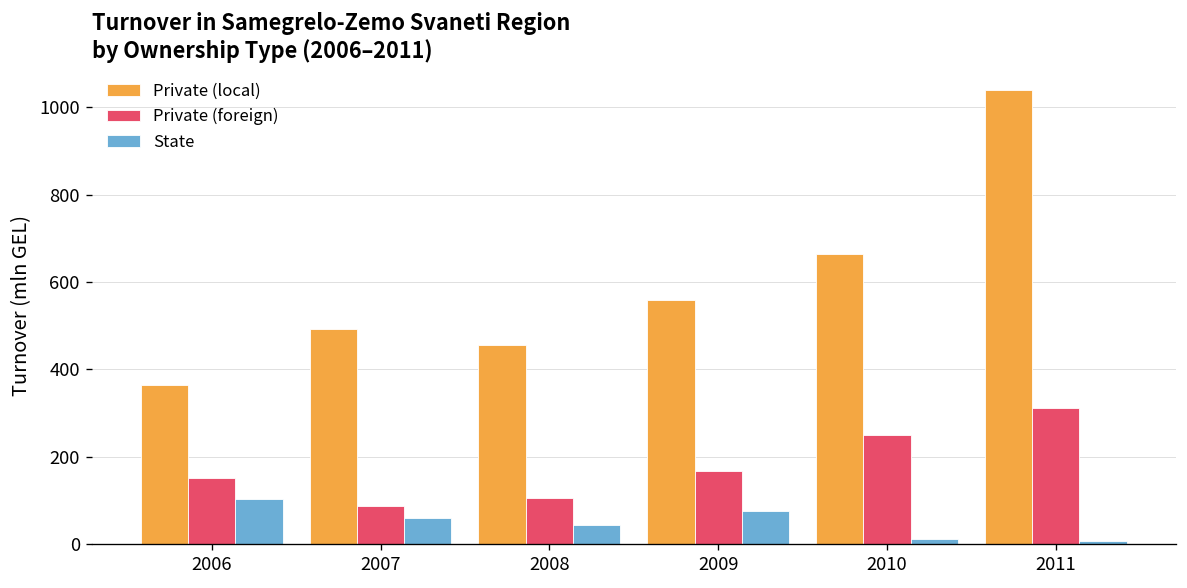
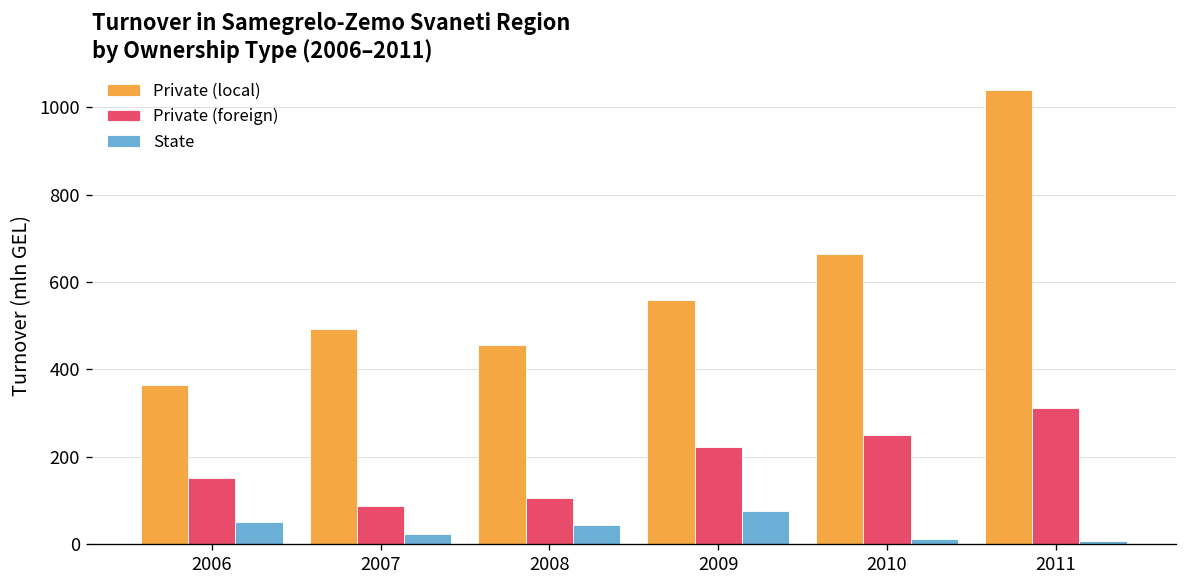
  {
    "Private (local)": {
      "2006": 360,
      "2007": 490,
      "2008": 460,
      "2009": 560,
      "2010": 660,
      "2011": 1040
    },
    "Private (foreign)": {
      "2006": 150,
      "2007": 90,
      "2008": 110,
-     "2009": 170,
+     "2009": 220,
      "2010": 250,
      "2011": 310
    },
    "State": {
-     "2006": 100,
-     "2007": 60,
+     "2006": 50,
+     "2007": 20,
      "2008": 40,
      "2009": 80,
      "2010": 10
    }
  }
